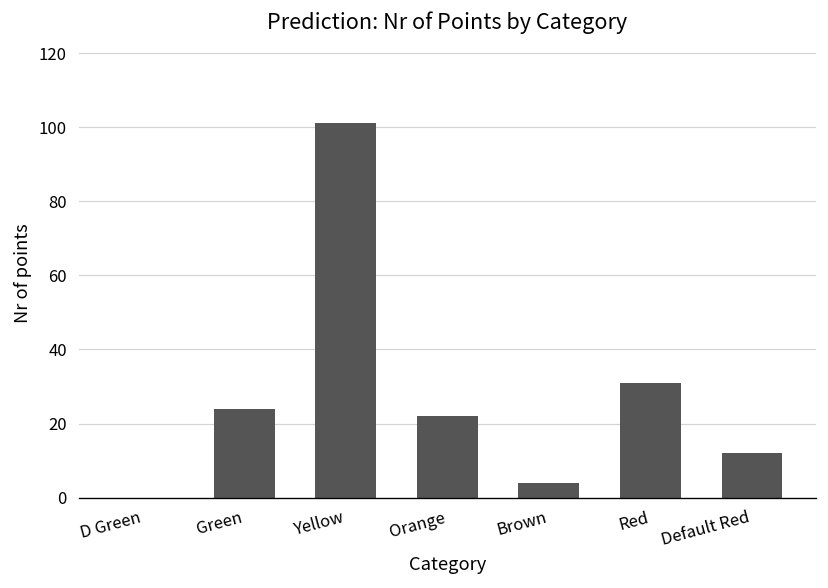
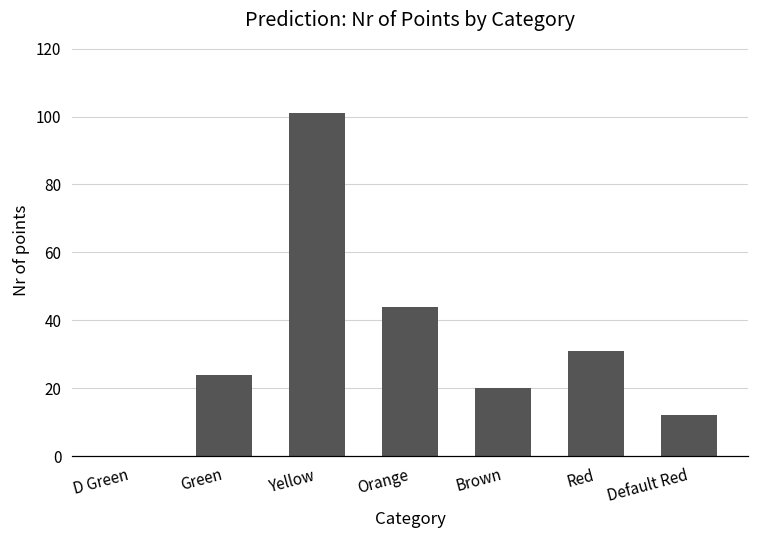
  {
    "D Green": 0,
    "Green": 24,
    "Yellow": 101,
-   "Orange": 22,
-   "Brown": 4,
+   "Orange": 44,
+   "Brown": 20,
    "Red": 31,
    "Default Red": 12
  }
